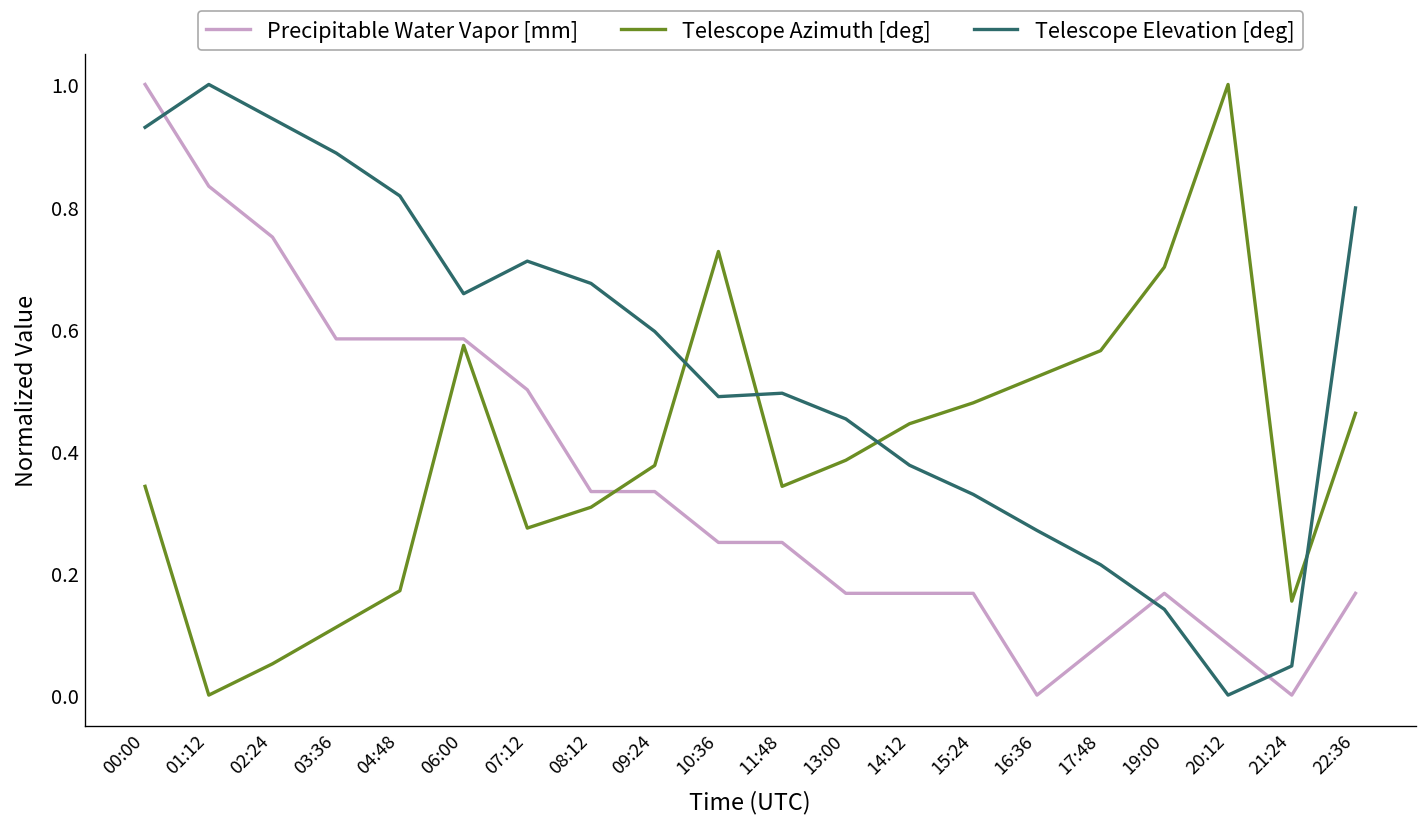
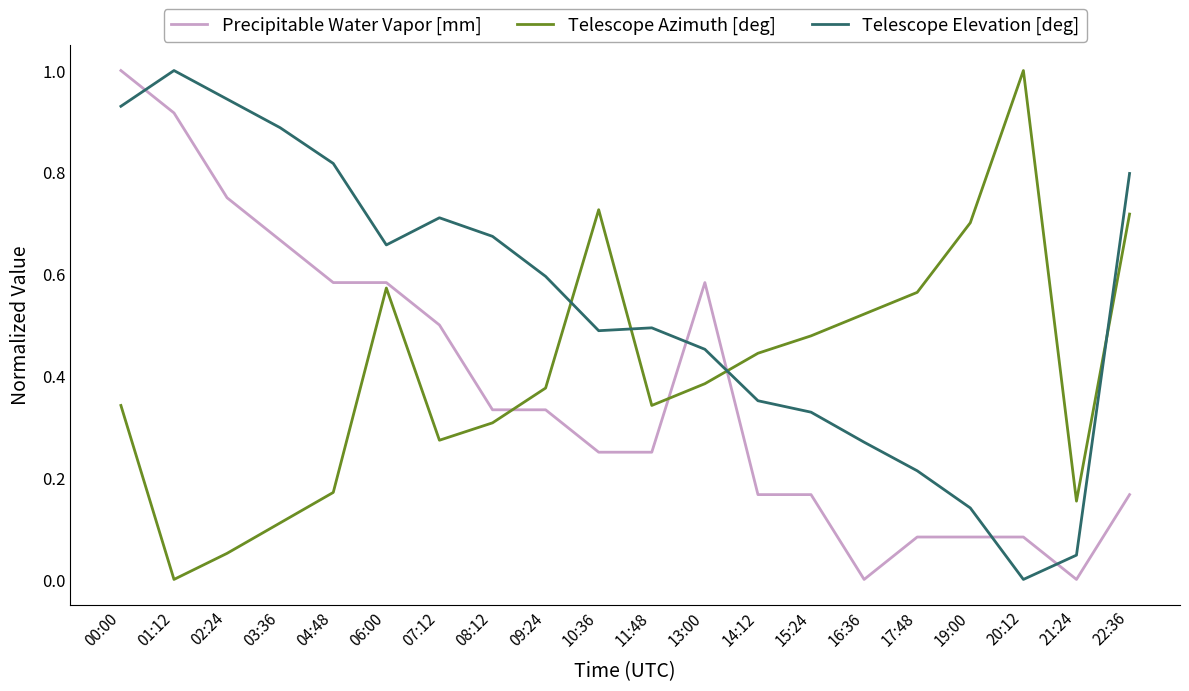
  {
    "Precipitable Water Vapor [mm]": {
      "00:00": 1.00,
-     "01:12": 0.83,
+     "01:12": 0.92,
      "02:24": 0.75,
-     "03:36": 0.58,
+     "03:36": 0.67,
      "04:48": 0.58,
      "06:00": 0.58,
      "07:12": 0.50,
      "08:12": 0.33,
      "09:24": 0.33,
      "10:36": 0.25,
      "11:48": 0.25,
-     "13:00": 0.17,
+     "13:00": 0.58,
      "14:12": 0.17,
      "15:24": 0.17,
      "16:36": 0.00,
      "17:48": 0.08,
-     "19:00": 0.17,
+     "19:00": 0.08,
      "20:12": 0.08,
      "21:24": 0.00,
      "22:36": 0.17
    },
    "Telescope Azimuth [deg]": {
      "00:00": 0.34,
      "01:12": 0.00,
      "02:24": 0.05,
      "03:36": 0.11,
      "04:48": 0.17,
      "06:00": 0.57,
      "07:12": 0.27,
      "08:12": 0.31,
      "09:24": 0.38,
      "10:36": 0.73,
      "11:48": 0.34,
      "13:00": 0.38,
      "14:12": 0.44,
      "15:24": 0.48,
      "16:36": 0.52,
      "17:48": 0.56,
      "19:00": 0.70,
      "20:12": 1.00,
      "21:24": 0.15,
-     "22:36": 0.46
+     "22:36": 0.72
    },
    "Telescope Elevation [deg]": {
      "00:00": 0.93,
      "01:12": 1.00,
      "02:24": 0.94,
      "03:36": 0.89,
      "04:48": 0.82,
      "06:00": 0.66,
      "07:12": 0.71,
      "08:12": 0.67,
      "09:24": 0.60,
      "10:36": 0.49,
      "11:48": 0.49,
      "13:00": 0.45,
-     "14:12": 0.38,
+     "14:12": 0.35,
      "15:24": 0.33,
      "16:36": 0.27,
      "17:48": 0.21,
      "19:00": 0.14,
      "20:12": 0.00,
      "21:24": 0.05,
      "22:36": 0.80
    }
  }
